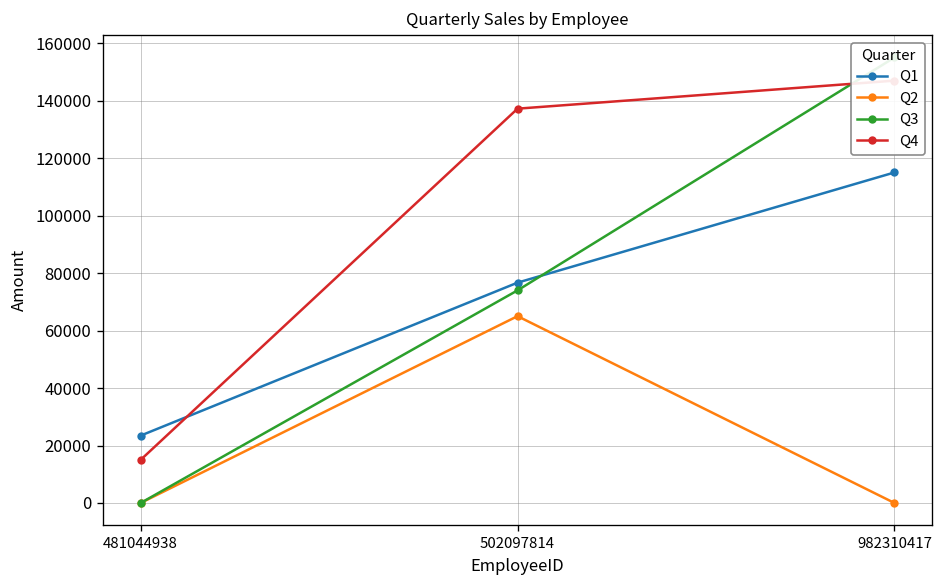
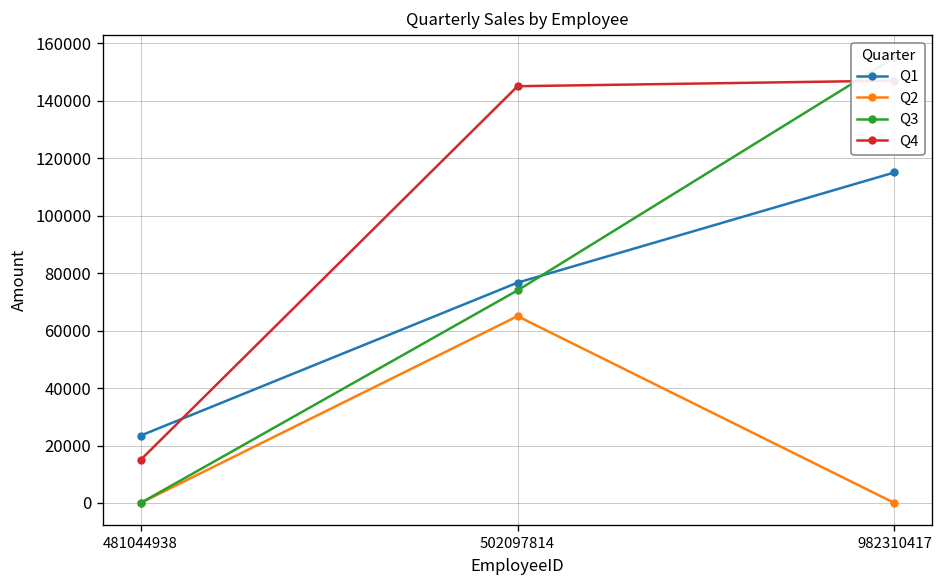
  {
    "Q1": {
      "481044938": 23000,
      "502097814": 77000,
      "982310417": 115000
    },
    "Q2": {
      "502097814": 65000,
      "982310417": 0
    },
    "Q3": {
      "502097814": 74000
    },
    "Q4": {
      "481044938": 15000,
-     "502097814": 137000
+     "502097814": 145000
    }
  }
